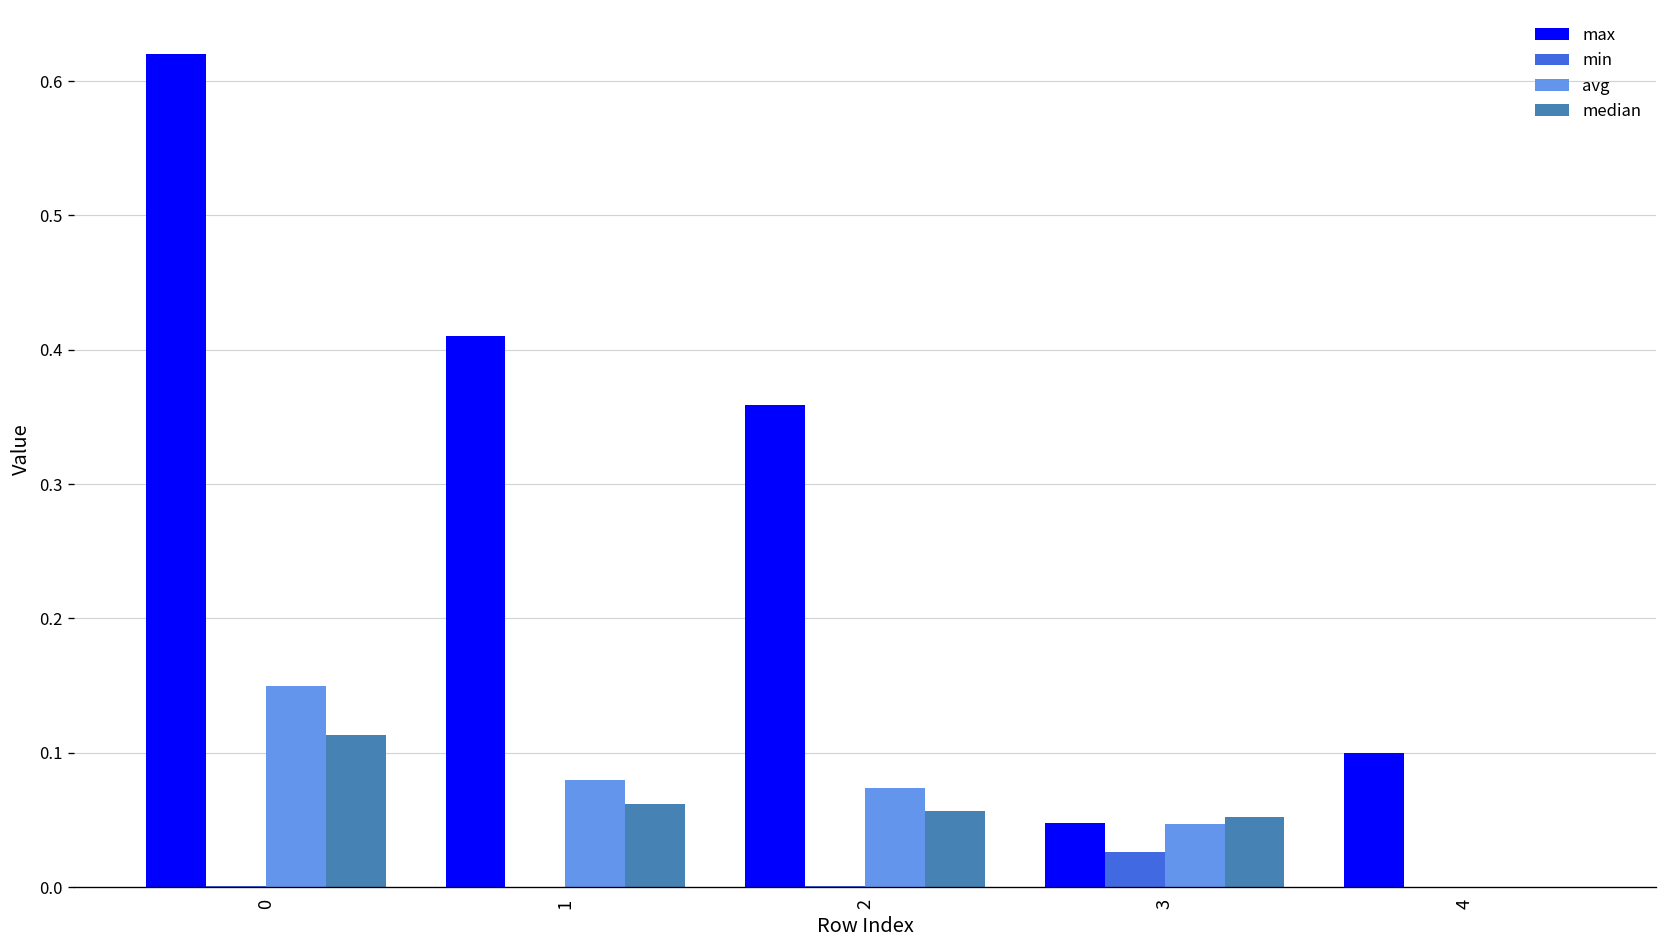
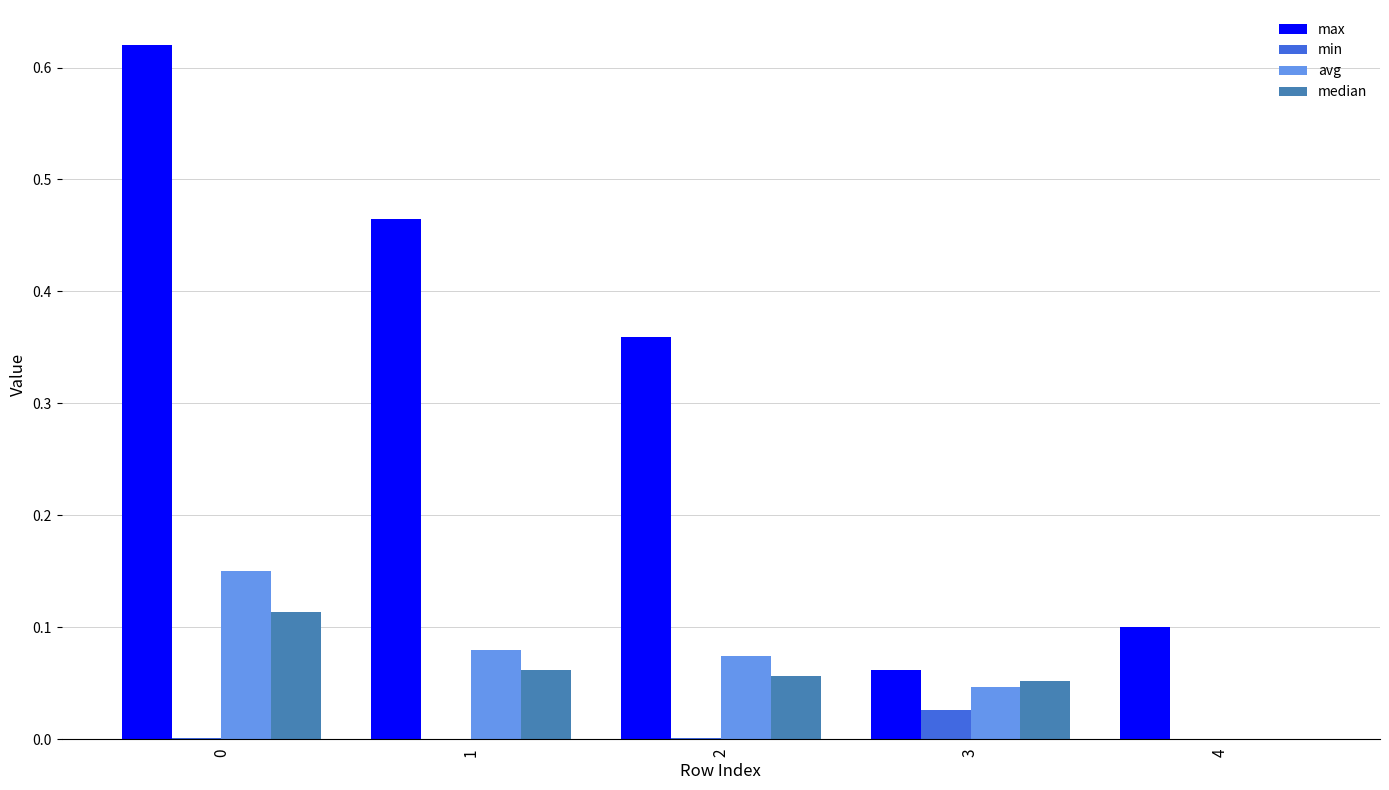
  {
    "max": {
      "0": 0.620,
-     "1": 0.410,
+     "1": 0.464,
      "2": 0.359,
-     "3": 0.048,
+     "3": 0.062,
      "4": 0.100
    }
  }
